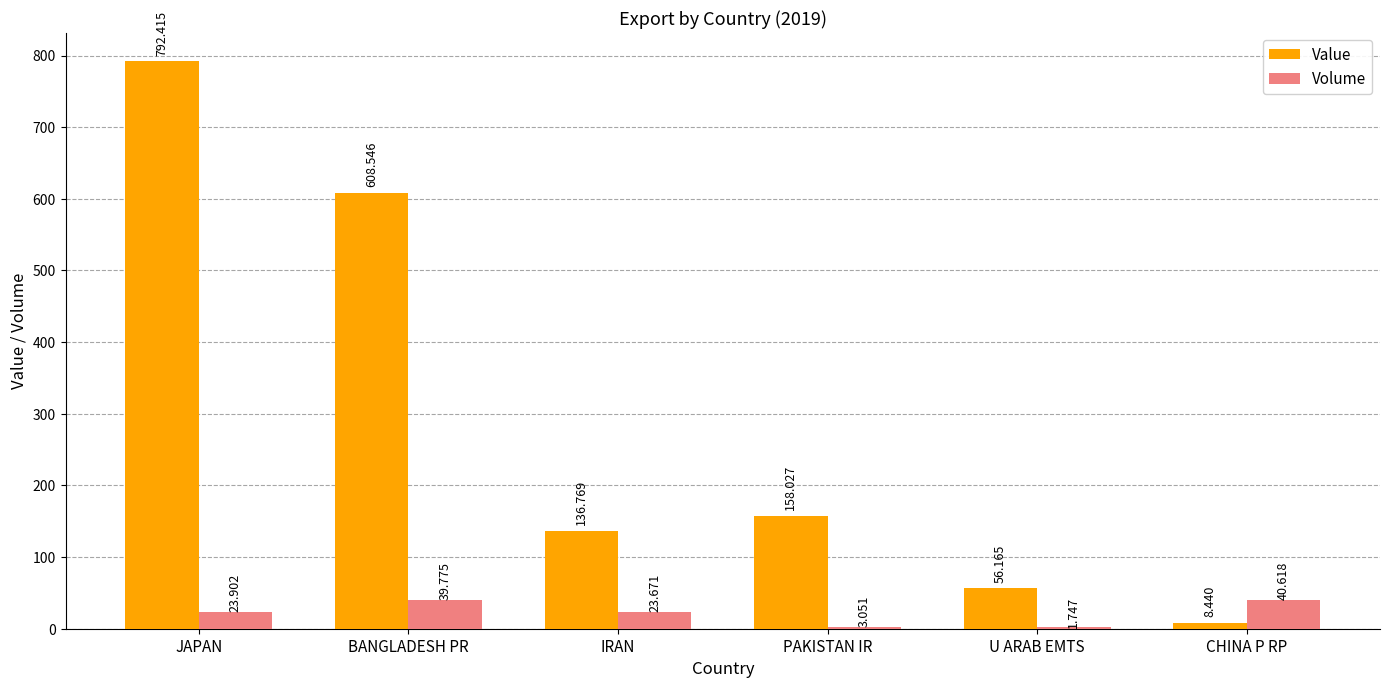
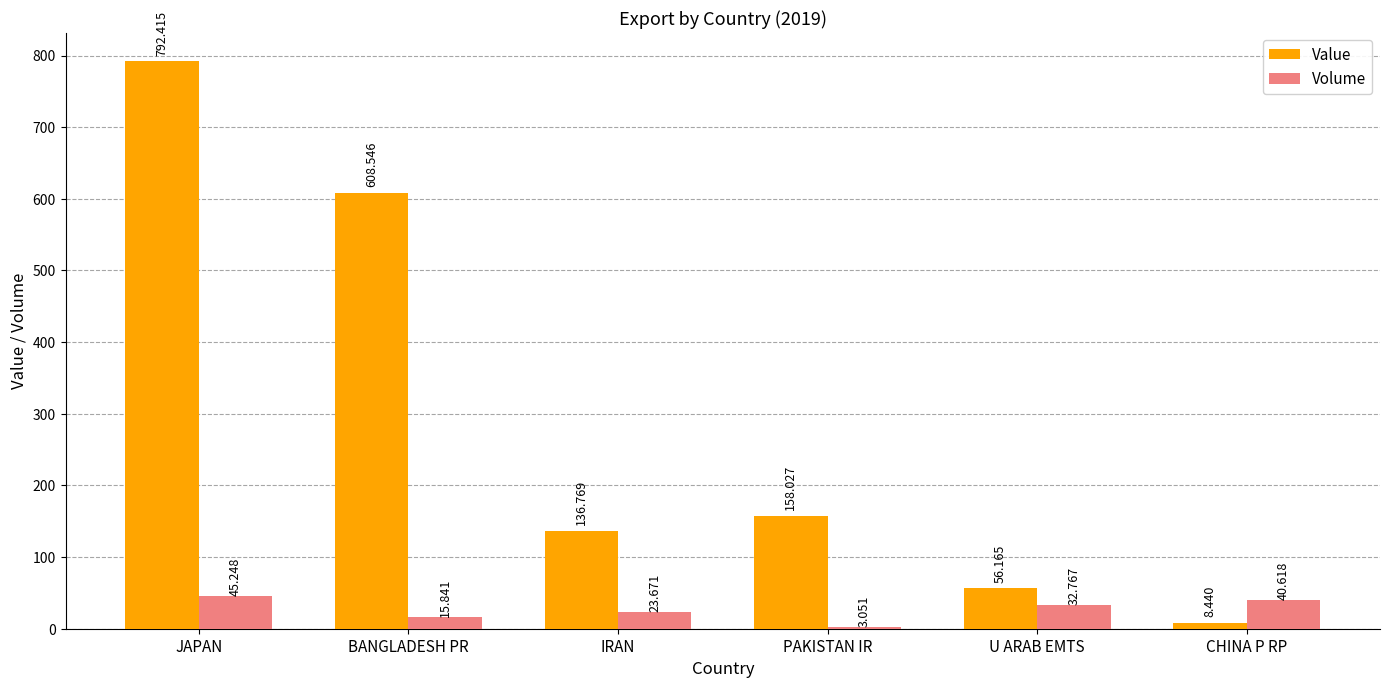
  {
    "Value": {
      "JAPAN": 792.415,
      "BANGLADESH PR": 608.546,
      "IRAN": 136.769,
      "PAKISTAN IR": 158.027,
      "U ARAB EMTS": 56.165,
      "CHINA P RP": 8.440
    },
    "Volume": {
-     "JAPAN": 23.902,
-     "BANGLADESH PR": 39.775,
+     "JAPAN": 45.248,
+     "BANGLADESH PR": 15.841,
      "IRAN": 23.671,
      "PAKISTAN IR": 3.051,
-     "U ARAB EMTS": 1.747,
+     "U ARAB EMTS": 32.767,
      "CHINA P RP": 40.618
    }
  }
